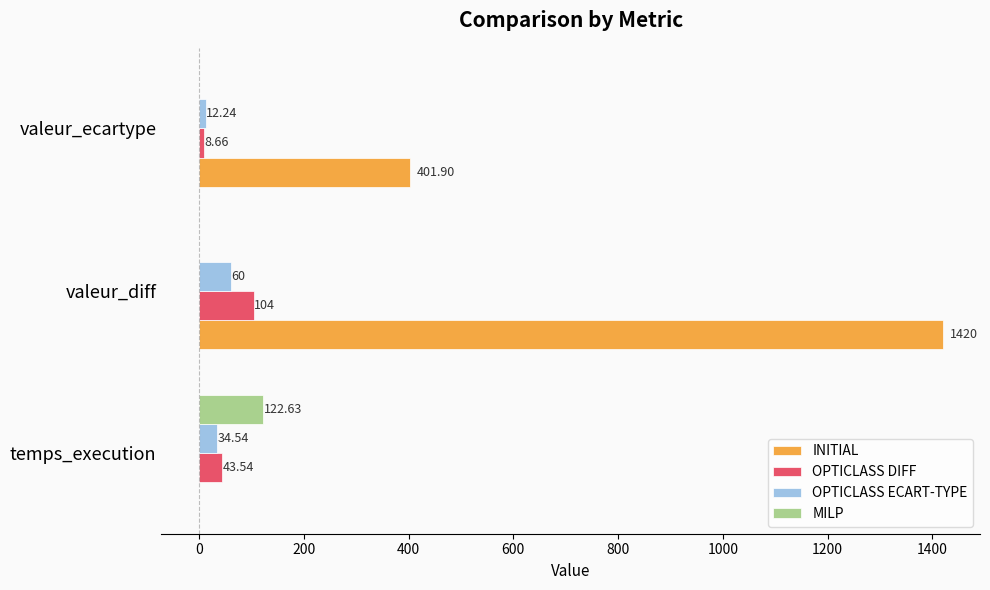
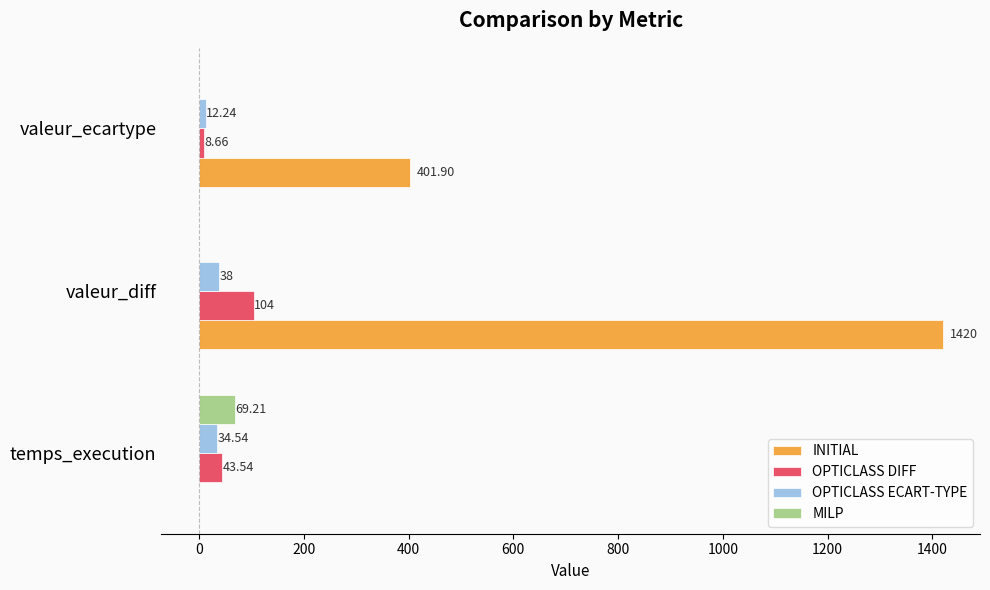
  {
    "INITIAL": {
      "valeur_ecartype": 401.90,
      "valeur_diff": 1420
    },
    "OPTICLASS DIFF": {
      "valeur_ecartype": 8.66,
      "valeur_diff": 104,
      "temps_execution": 43.54
    },
    "OPTICLASS ECART-TYPE": {
      "valeur_ecartype": 12.24,
-     "valeur_diff": 60,
+     "valeur_diff": 38,
      "temps_execution": 34.54
    },
    "MILP": {
-     "temps_execution": 122.63
+     "temps_execution": 69.21
    }
  }
